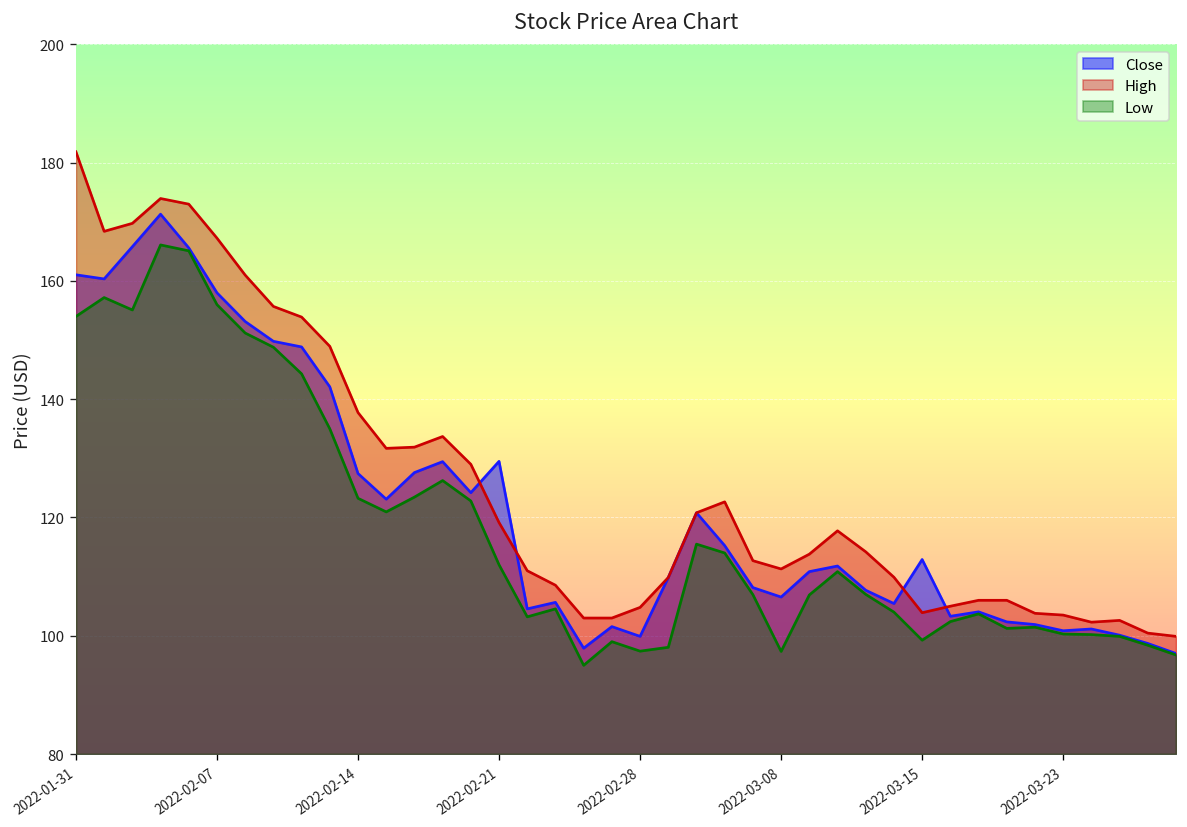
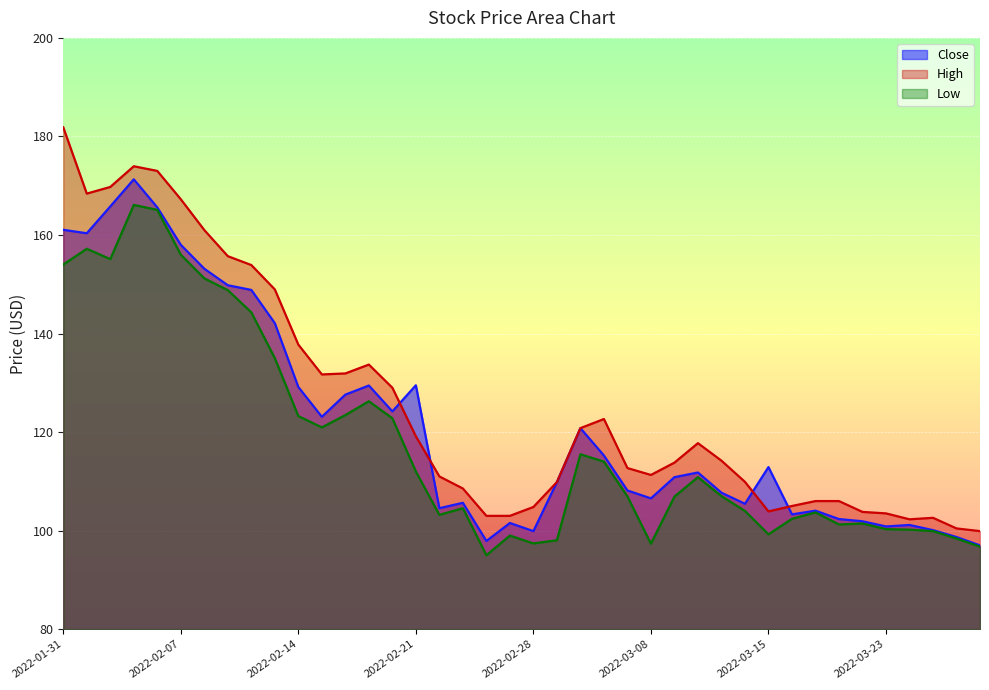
  {
    "Close": {
      "2022-01-31": 161,
      "2022-02-07": 158,
-     "2022-02-14": 127,
+     "2022-02-14": 129,
      "2022-02-21": 130,
      "2022-02-28": 100,
      "2022-03-08": 107,
      "2022-03-15": 113,
      "2022-03-23": 101
    },
    "High": {
      "2022-01-31": 182,
      "2022-02-07": 167,
      "2022-02-14": 138,
      "2022-02-21": 119,
      "2022-02-28": 105,
      "2022-03-08": 111,
      "2022-03-15": 104,
      "2022-03-23": 104
    },
    "Low": {
      "2022-01-31": 154,
      "2022-02-07": 156,
      "2022-02-14": 123,
      "2022-02-21": 112,
      "2022-02-28": 97,
      "2022-03-08": 97,
      "2022-03-15": 99,
      "2022-03-23": 100
    }
  }
